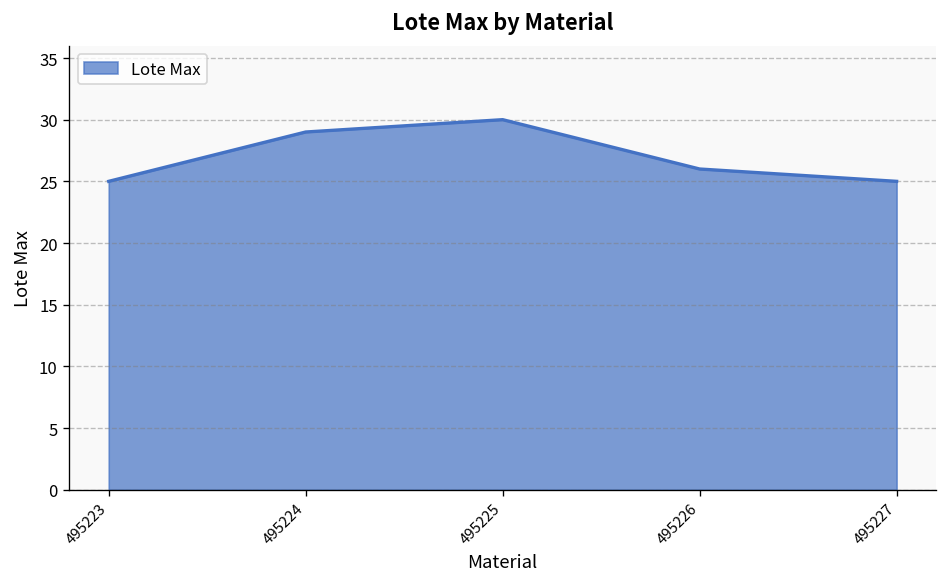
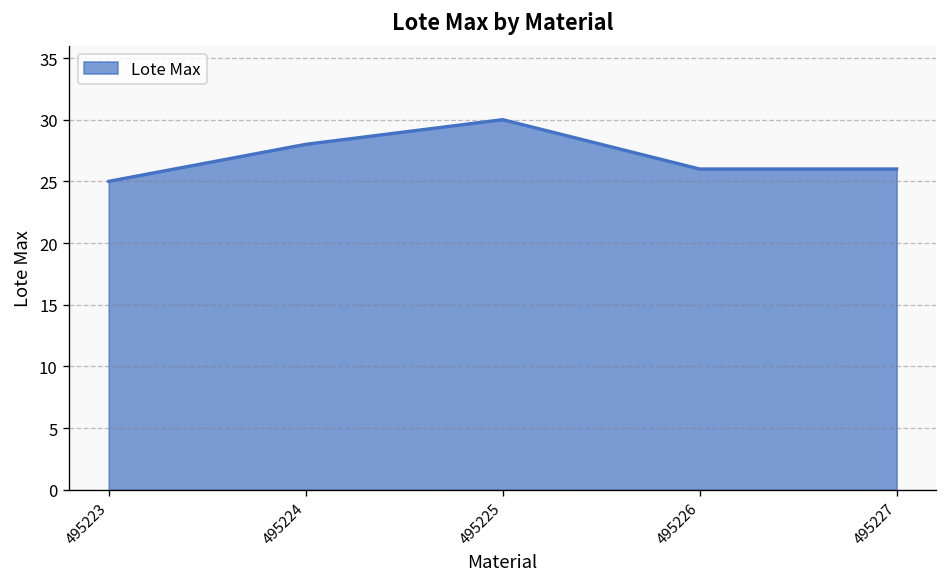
  {
    "495223": 25,
-   "495224": 29,
+   "495224": 28,
    "495225": 30,
    "495226": 26,
-   "495227": 25
+   "495227": 26
  }
